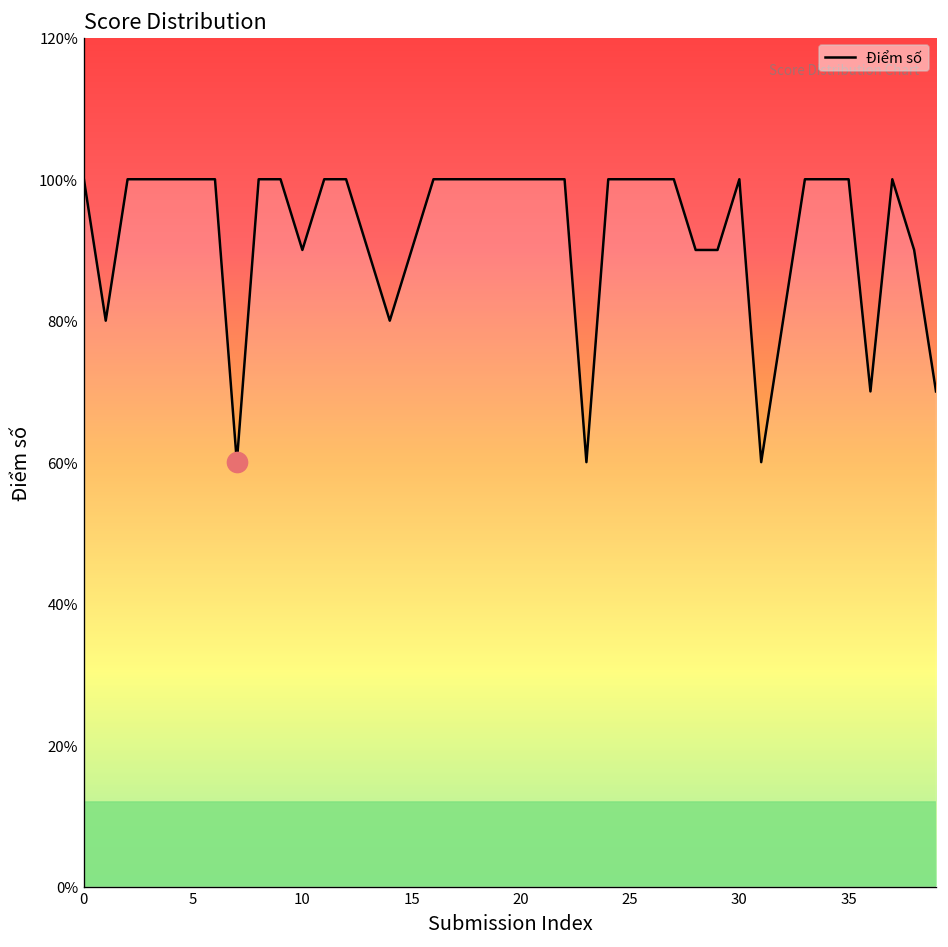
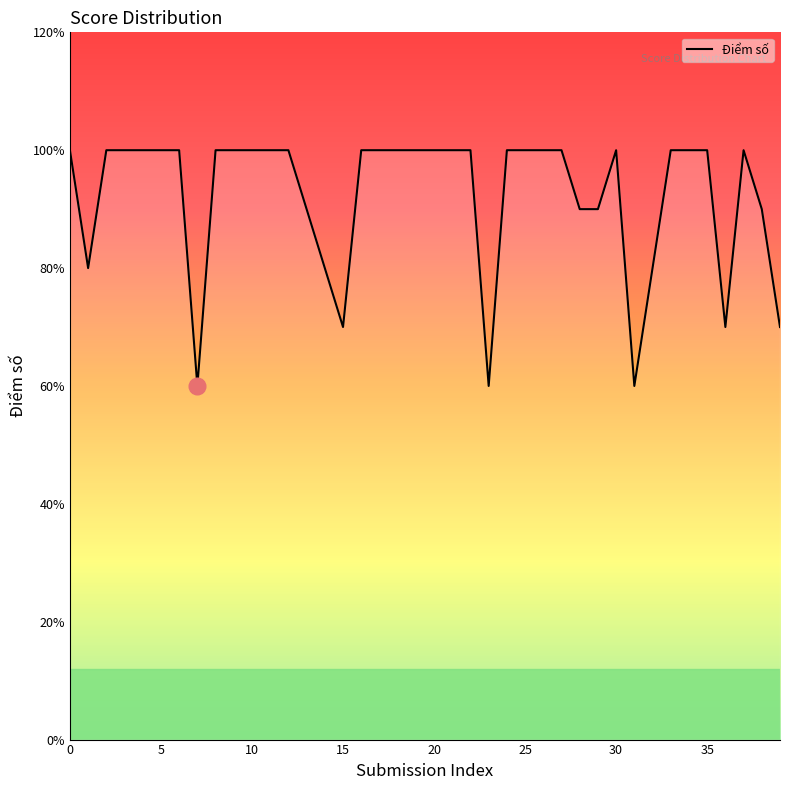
  {
    "Điểm số": {
      "0": "100%",
      "5": "100%",
-     "10": "90%",
-     "15": "90%",
+     "10": "100%",
+     "15": "70%",
      "20": "100%",
      "25": "100%",
      "30": "100%",
      "35": "100%"
    }
  }
